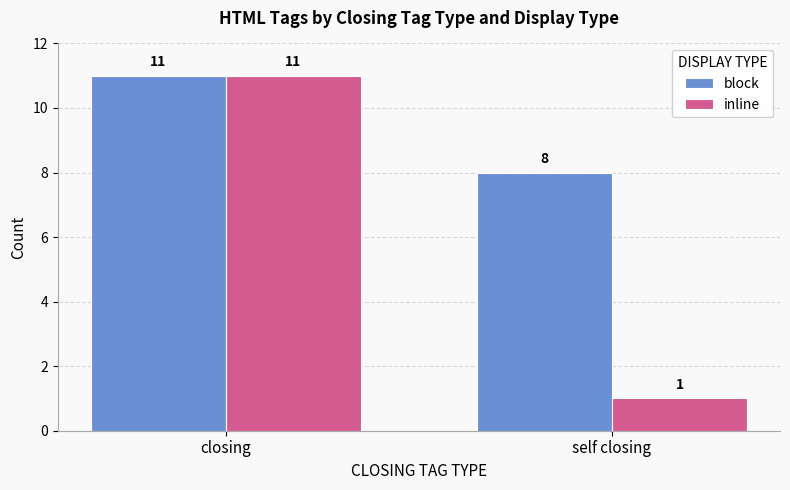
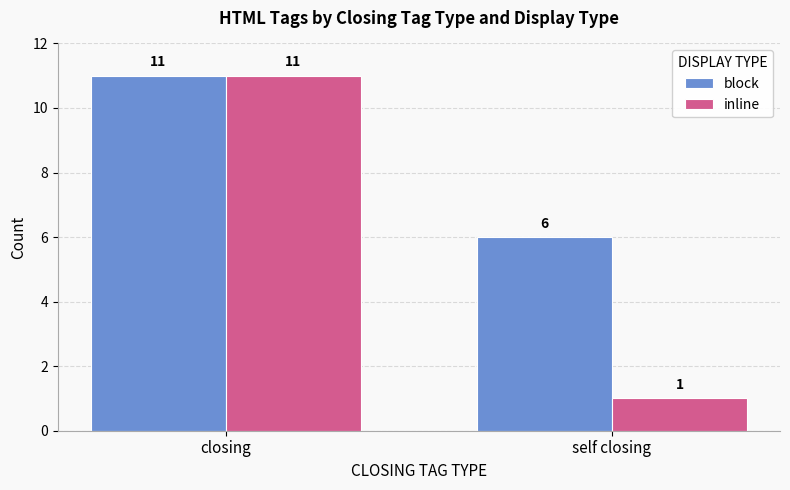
  {
    "block": {
      "closing": 11,
-     "self closing": 8
+     "self closing": 6
    },
    "inline": {
      "closing": 11,
      "self closing": 1
    }
  }
